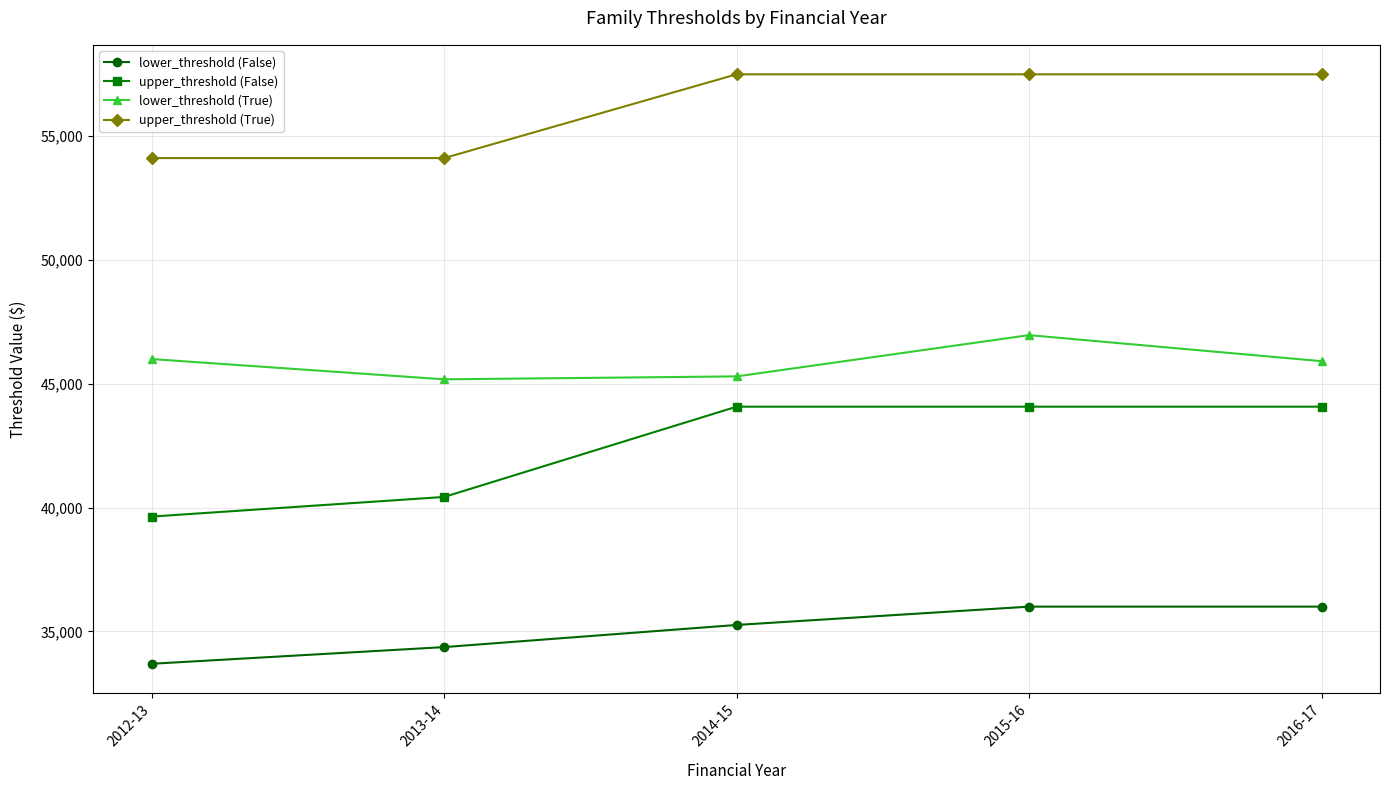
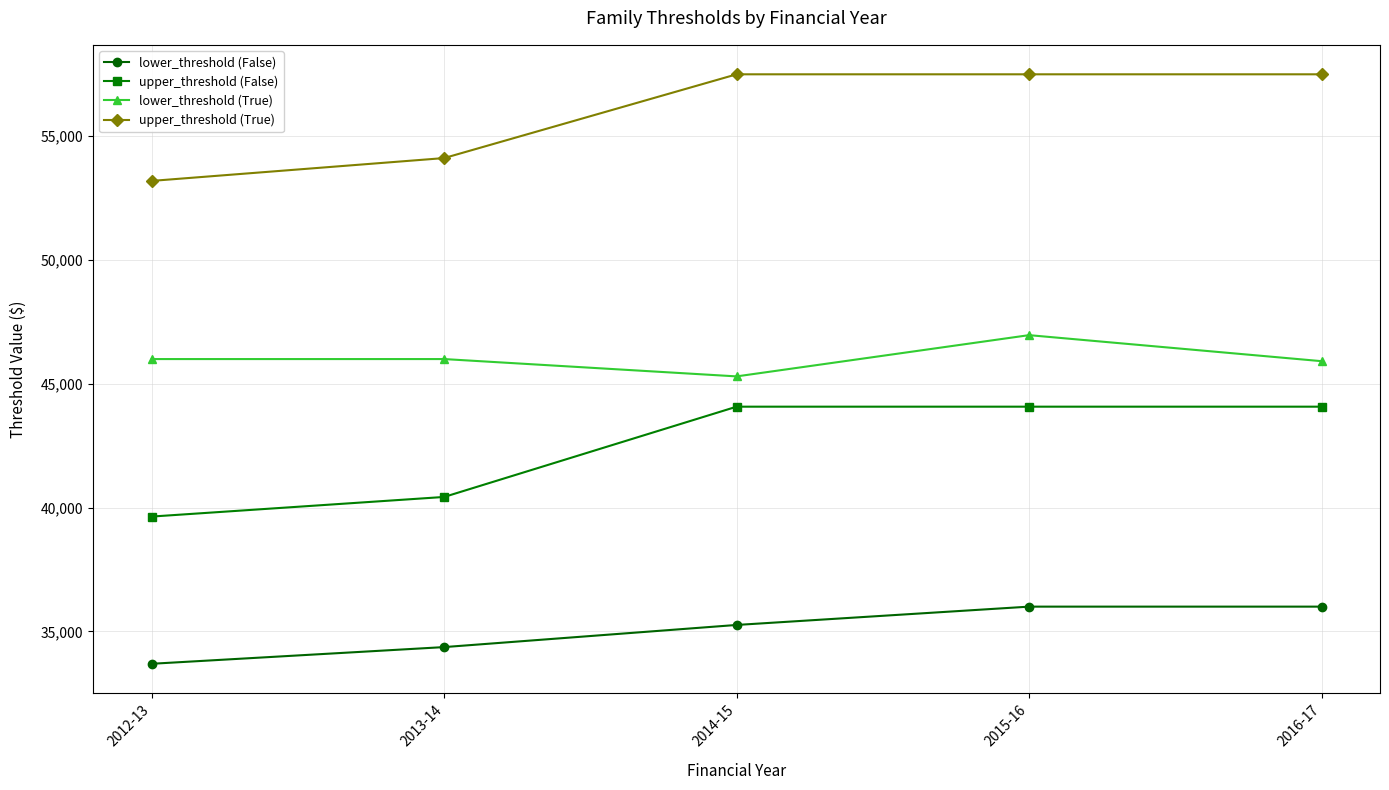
  {
    "lower_threshold (True)": {
      "2012-13": "46,000",
-     "2013-14": "45,200",
+     "2013-14": "46,000",
      "2014-15": "45,300",
      "2015-16": "47,000",
      "2016-17": "45,900"
    },
    "upper_threshold (True)": {
-     "2012-13": "54,100",
+     "2012-13": "53,200",
      "2013-14": "54,100",
      "2014-15": "57,500",
      "2015-16": "57,500",
      "2016-17": "57,500"
    }
  }
